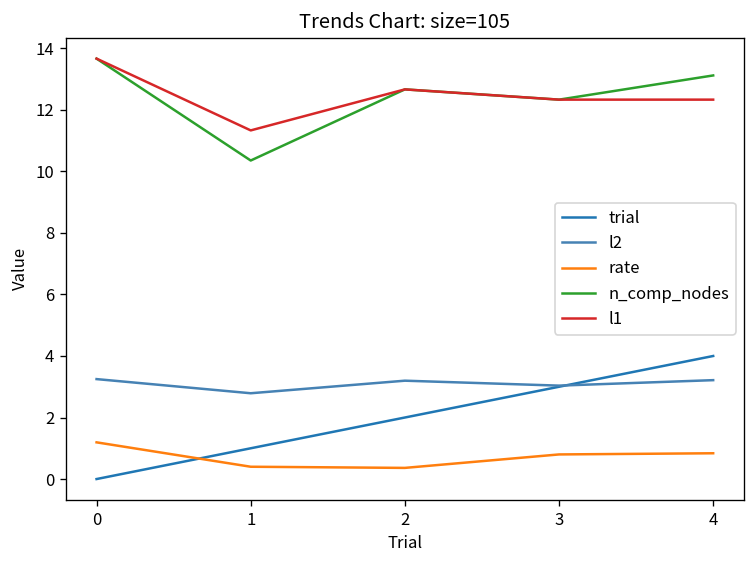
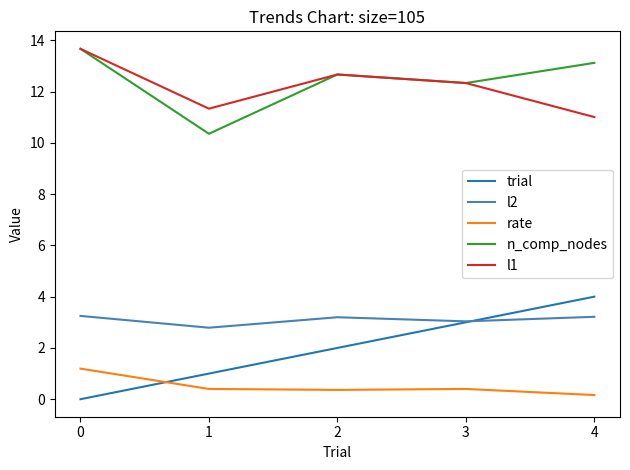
  {
    "rate": {
      "0": 1.2,
      "1": 0.4,
      "2": 0.4,
-     "3": 0.8,
-     "4": 0.8
+     "3": 0.4,
+     "4": 0.2
    },
    "n_comp_nodes": {
      "1": 10.4,
      "4": 13.1
    },
    "l1": {
      "1": 11.3,
-     "4": 12.3
+     "4": 11.0
    }
  }
